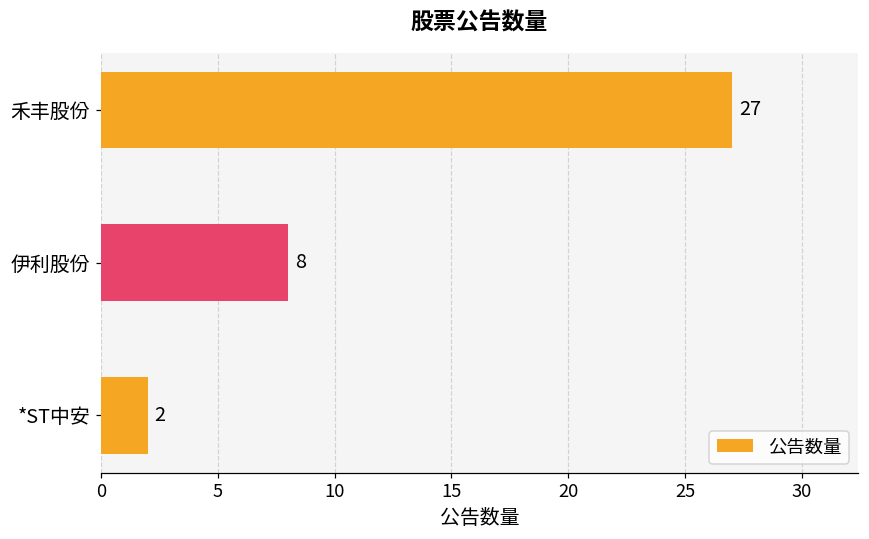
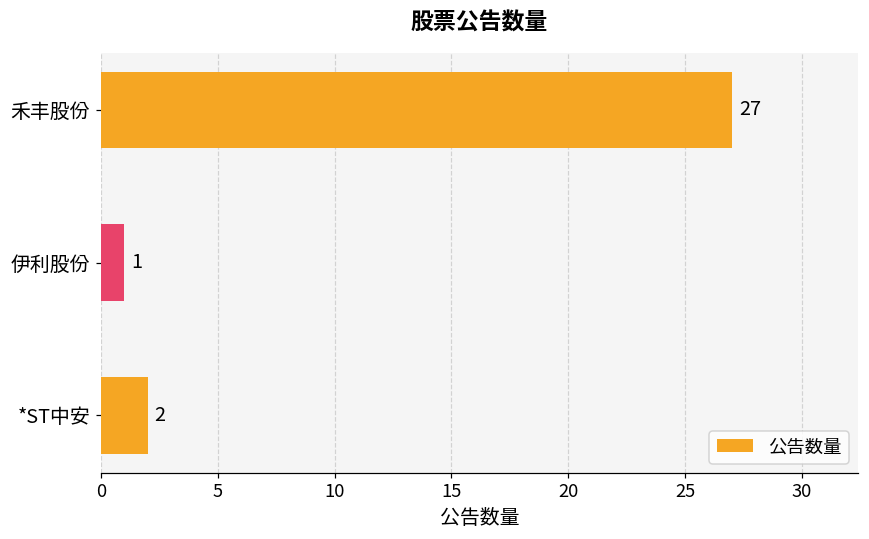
  {
    "禾丰股份": 27,
-   "伊利股份": 8,
+   "伊利股份": 1,
    "*ST中安": 2
  }
